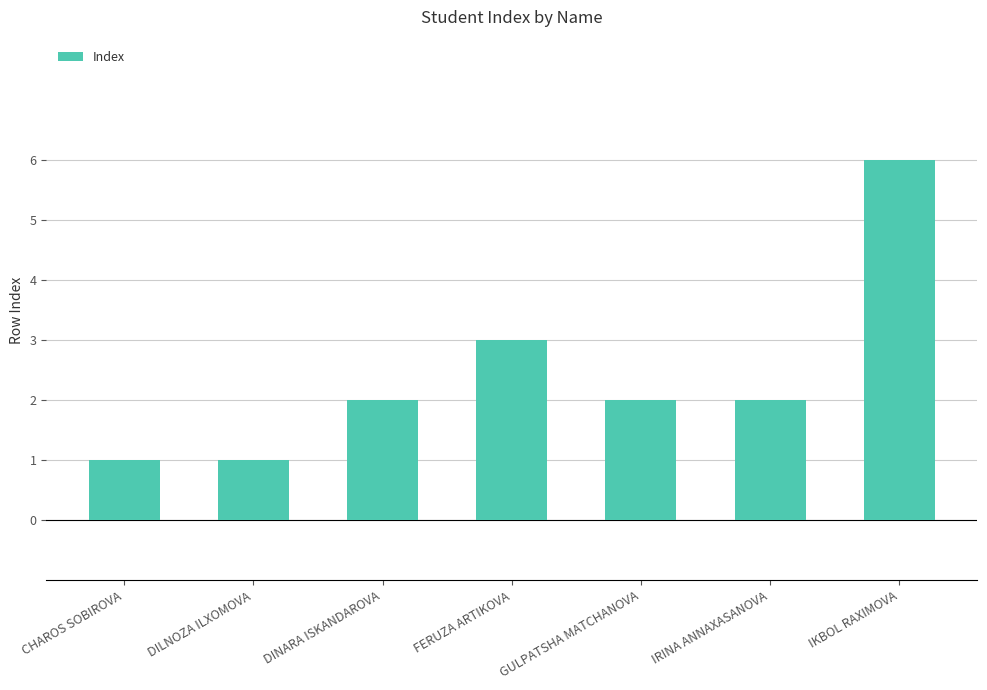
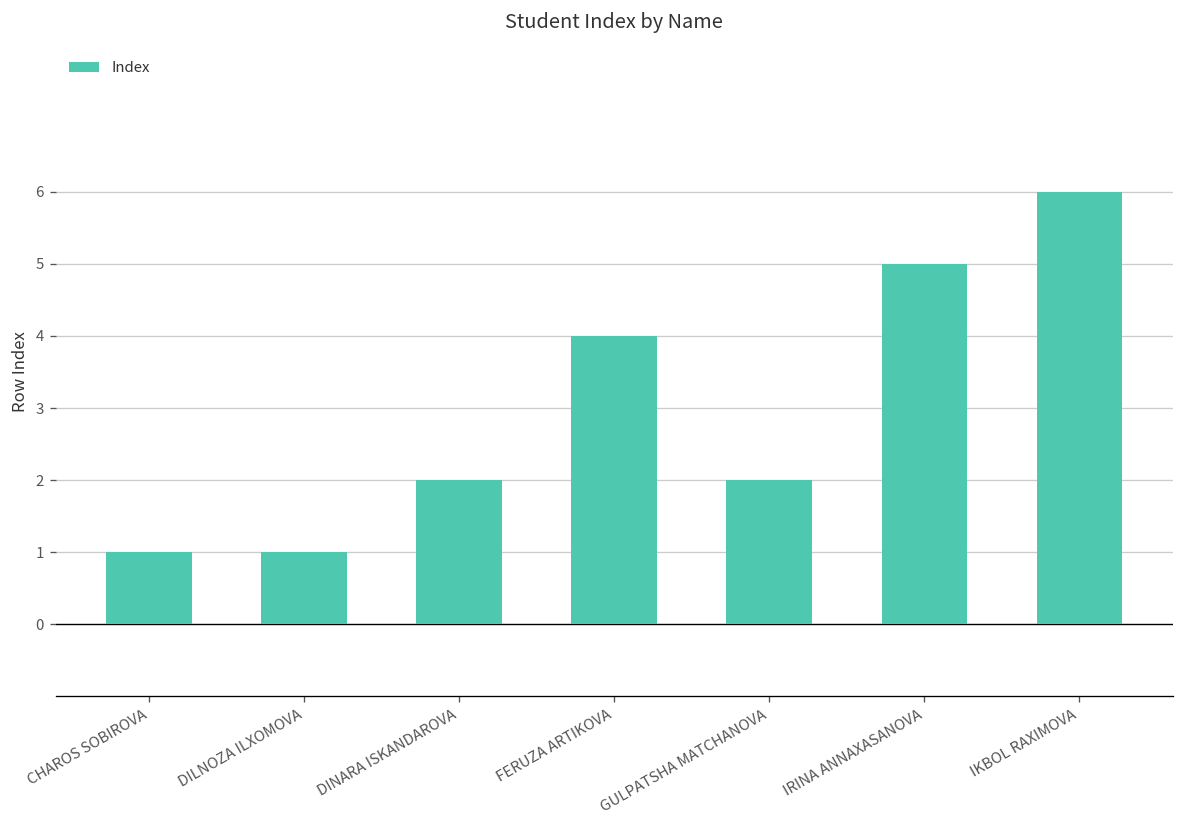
  {
    "CHAROS SOBIROVA": 1,
    "DILNOZA ILXOMOVA": 1,
    "DINARA ISKANDAROVA": 2,
-   "FERUZA ARTIKOVA": 3,
+   "FERUZA ARTIKOVA": 4,
    "GULPATSHA MATCHANOVA": 2,
-   "IRINA ANNAXASANOVA": 2,
+   "IRINA ANNAXASANOVA": 5,
    "IKBOL RAXIMOVA": 6
  }
